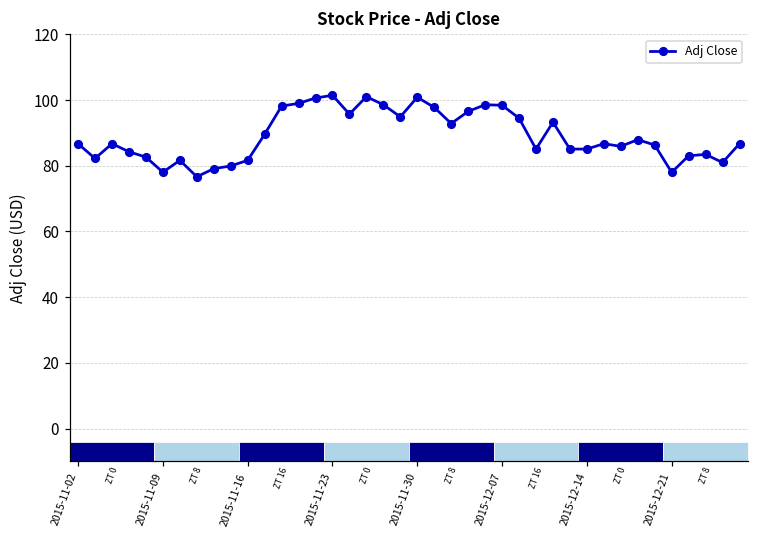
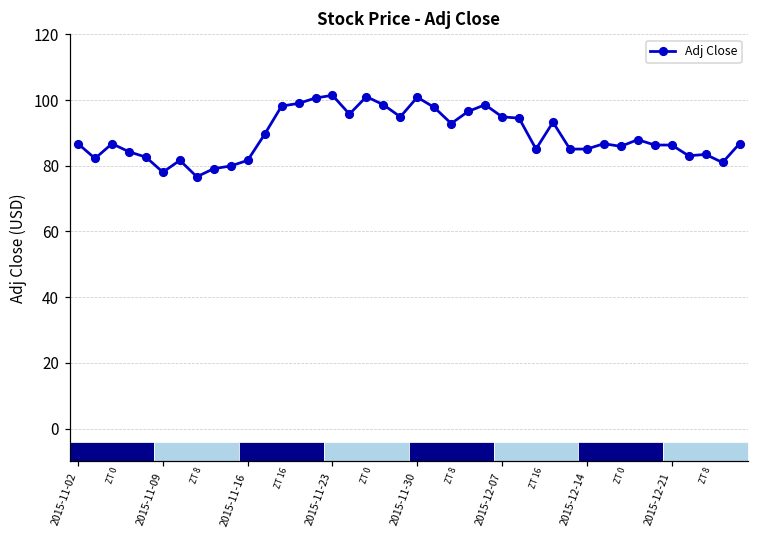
  {
    "2015-11-02": 87,
    "2015-11-09": 78,
    "2015-11-16": 82,
    "2015-11-23": 101,
    "2015-11-30": 101,
-   "2015-12-07": 98,
+   "2015-12-07": 95,
    "2015-12-14": 85,
-   "2015-12-21": 78
+   "2015-12-21": 86
  }
